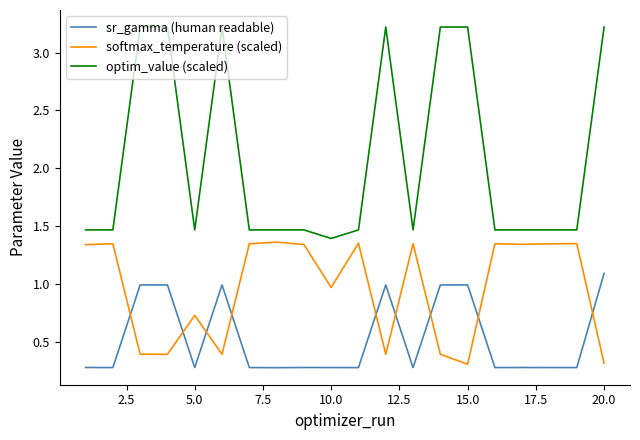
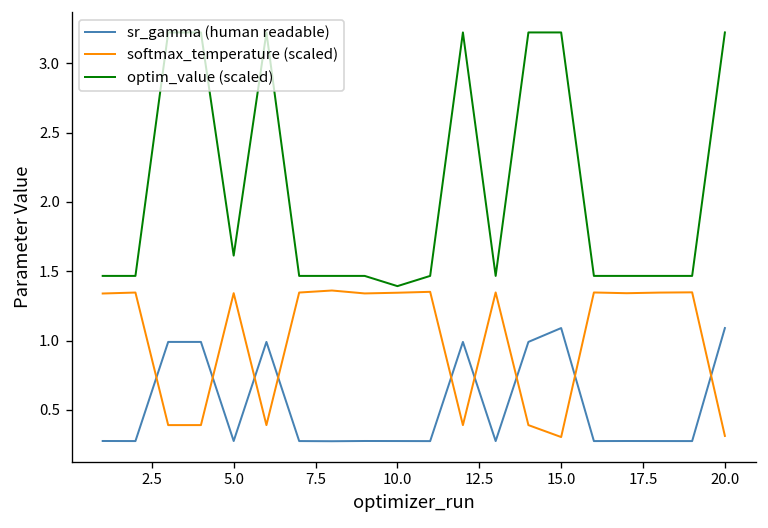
  {
    "sr_gamma (human readable)": {
      "5.0": 0.28,
      "10.0": 0.28,
-     "15.0": 0.99,
+     "15.0": 1.09,
      "20.0": 1.09
    },
    "softmax_temperature (scaled)": {
-     "5.0": 0.73,
-     "10.0": 0.97,
+     "5.0": 1.34,
+     "10.0": 1.34,
      "15.0": 0.30,
      "20.0": 0.31
    },
    "optim_value (scaled)": {
-     "5.0": 1.47,
+     "5.0": 1.61,
      "10.0": 1.39,
      "15.0": 3.22,
      "20.0": 3.22
    }
  }
